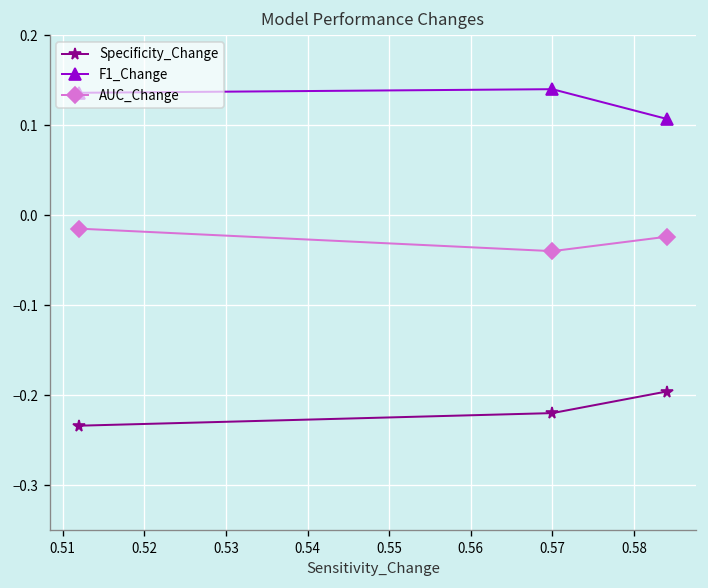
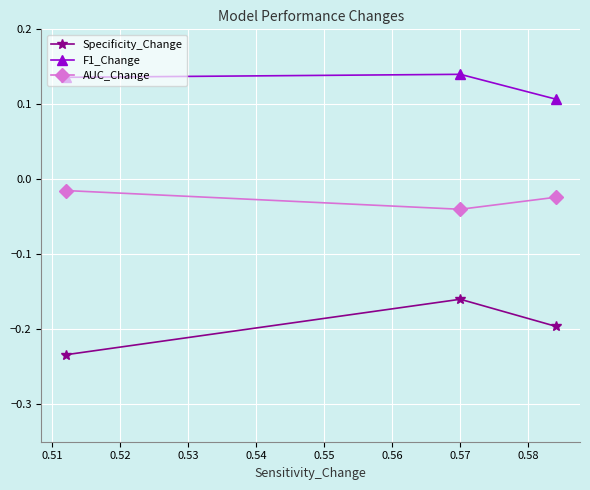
  {
    "Specificity_Change": {
-     "0.57": -0.22
+     "0.57": -0.16
    },
    "F1_Change": {
      "0.57": 0.14
    },
    "AUC_Change": {
      "0.57": -0.04
    }
  }
